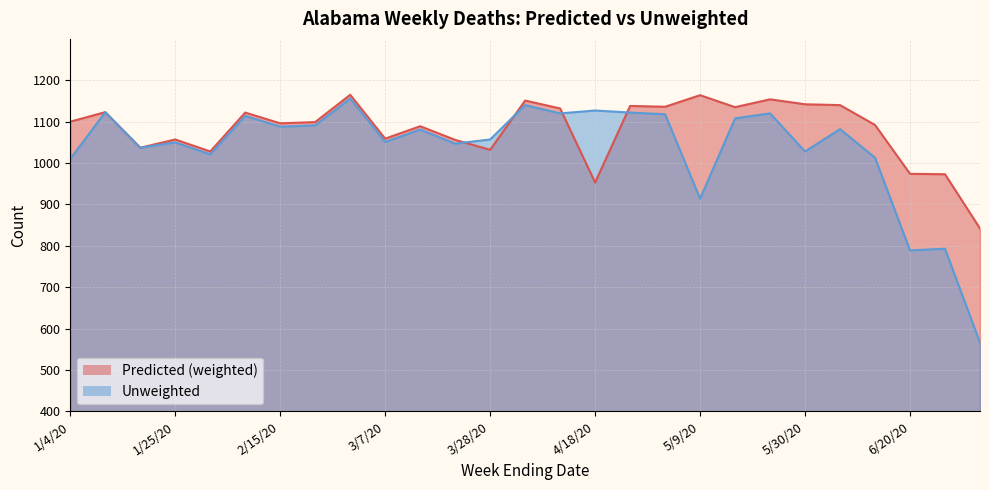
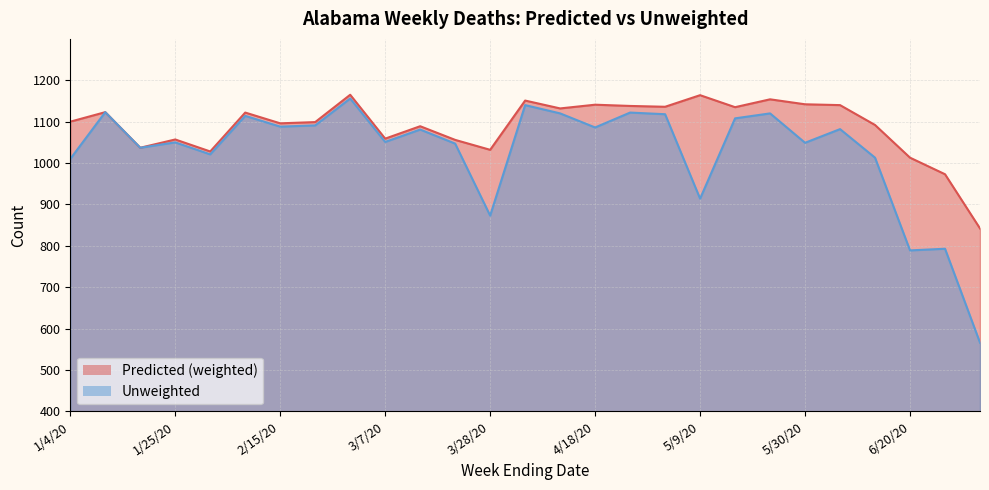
  {
    "Predicted (weighted)": {
      "1/4/20": 1100,
      "1/25/20": 1060,
      "2/15/20": 1100,
      "3/7/20": 1060,
      "3/28/20": 1030,
-     "4/18/20": 950,
+     "4/18/20": 1140,
      "5/9/20": 1160,
      "5/30/20": 1140,
-     "6/20/20": 970
+     "6/20/20": 1010
    },
    "Unweighted": {
      "1/4/20": 1010,
      "1/25/20": 1050,
      "2/15/20": 1090,
      "3/7/20": 1050,
-     "3/28/20": 1060,
-     "4/18/20": 1130,
+     "3/28/20": 870,
+     "4/18/20": 1090,
      "5/9/20": 910,
-     "5/30/20": 1030,
+     "5/30/20": 1050,
      "6/20/20": 790
    }
  }
